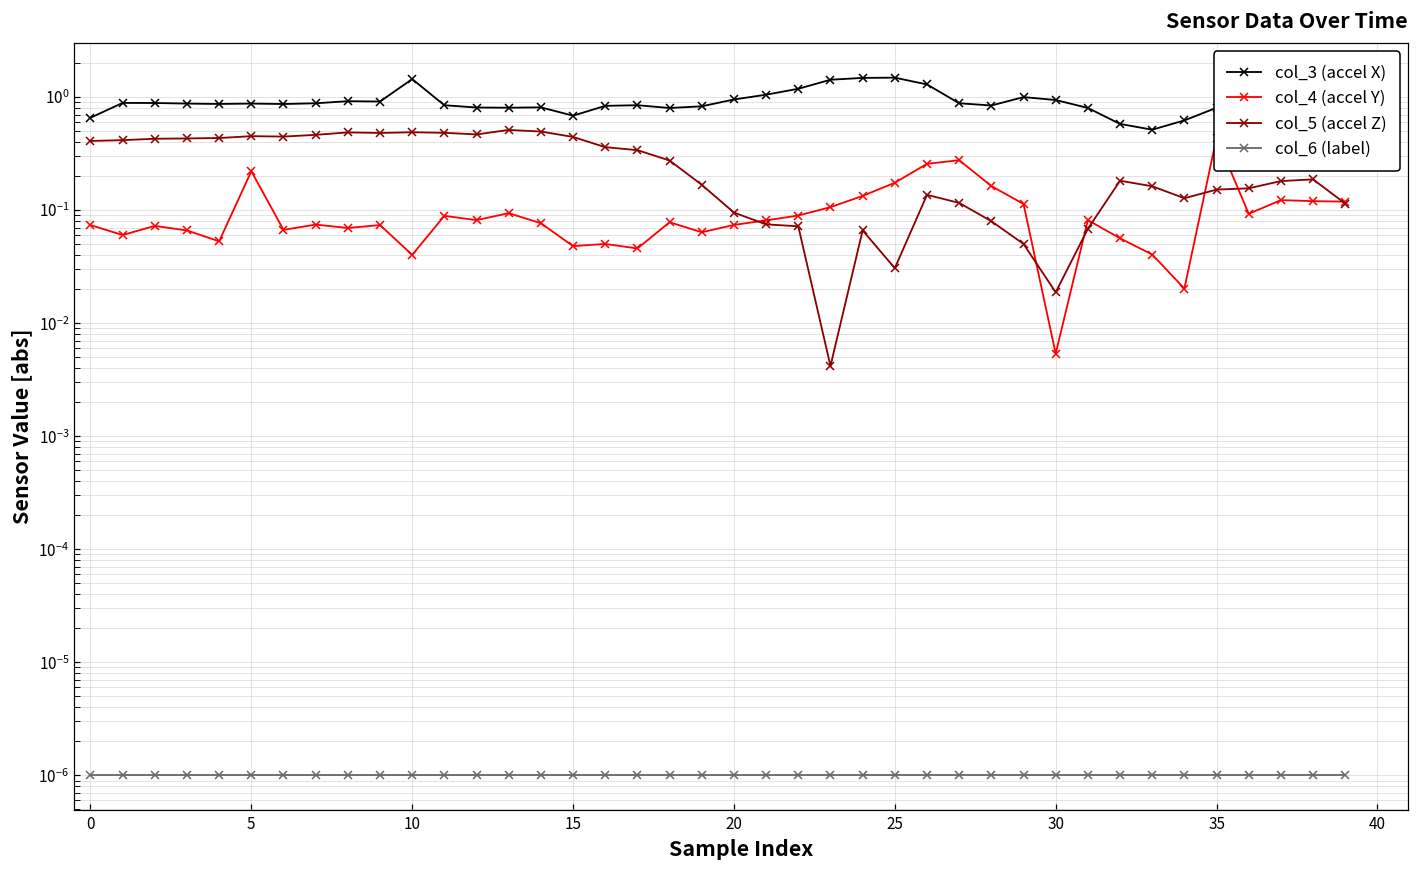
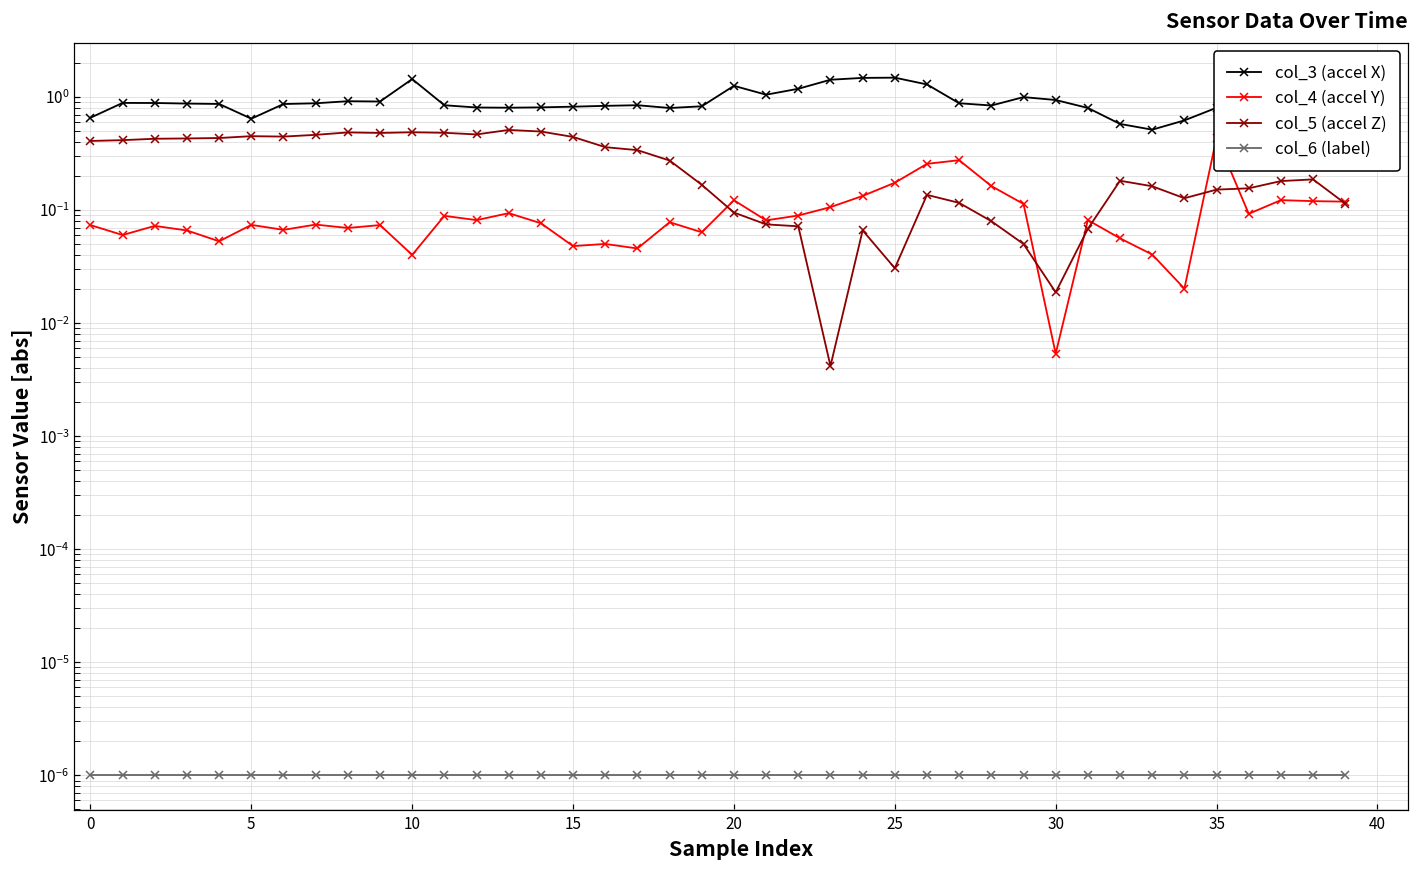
  {
    "col_3 (accel X)": {
      "0": 0.7,
-     "5": 0.9,
+     "5": 0.6,
      "10": 1.4,
-     "15": 0.7,
-     "20": 1.0,
+     "15": 0.8,
+     "20": 1.3,
      "25": 1.5,
      "30": 0.9
    },
    "col_4 (accel Y)": {
      "0": 0.07,
-     "5": 0.22,
+     "5": 0.07,
      "10": 0.04,
      "15": 0.05,
-     "20": 0.07,
+     "20": 0.12,
      "25": 0.17,
      "30": 0.005
    },
    "col_5 (accel Z)": {
      "0": 0.41,
      "5": 0.5,
      "10": 0.5,
      "15": 0.44,
      "20": 0.10,
      "25": 0.03,
      "30": 0.019,
      "35": 0.15
    },
    "col_6 (label)": {
      "0": 0.0000010,
      "5": 0.0000010,
      "10": 0.0000010,
      "15": 0.0000010,
      "20": 0.0000010,
      "25": 0.0000010,
      "30": 0.0000010,
      "35": 0.0000010
    }
  }
